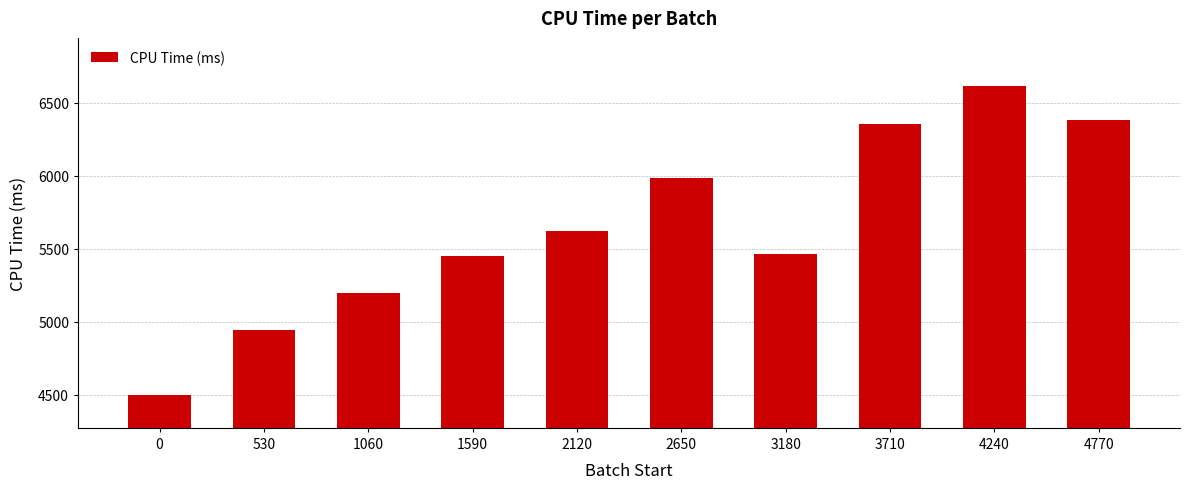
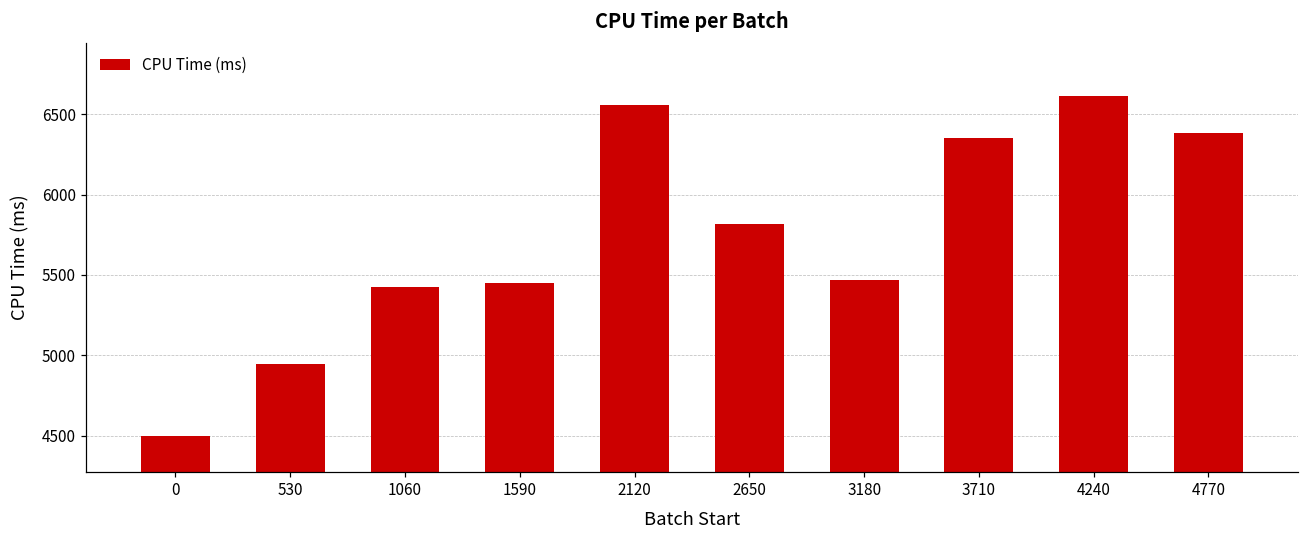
  {
    "0": 4500,
    "530": 4940,
-   "1060": 5190,
+   "1060": 5420,
    "1590": 5450,
-   "2120": 5620,
-   "2650": 5980,
+   "2120": 6560,
+   "2650": 5820,
    "3180": 5470,
    "3710": 6350,
    "4240": 6610,
    "4770": 6380
  }
